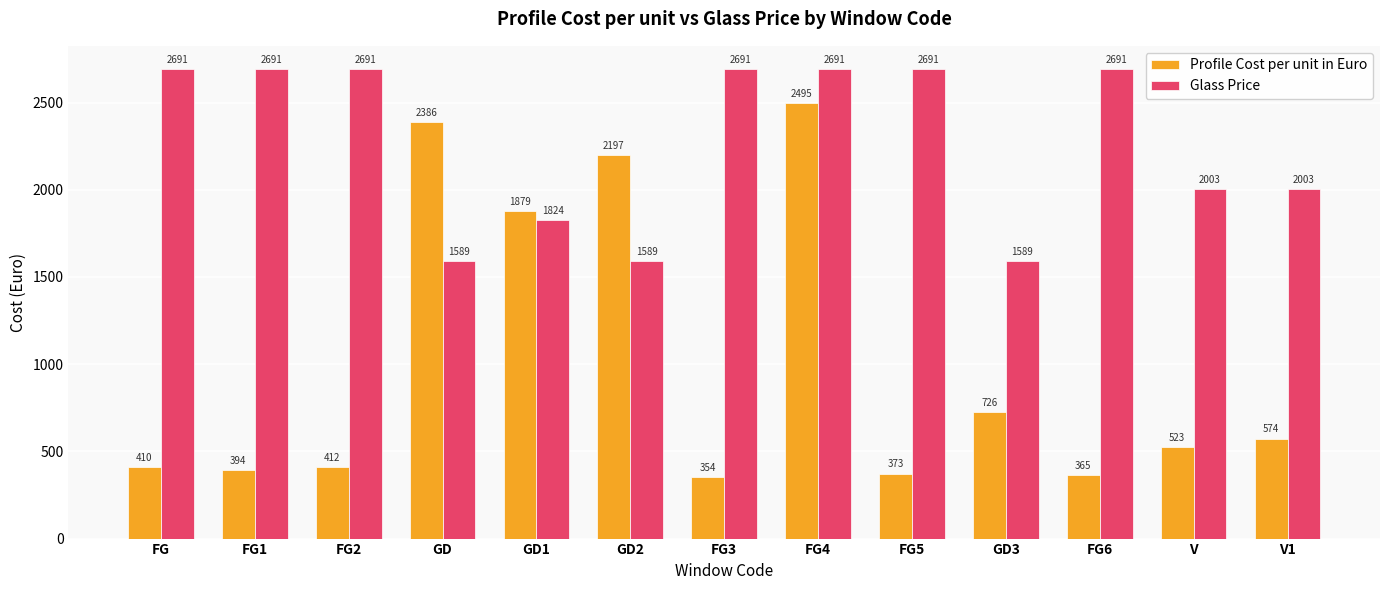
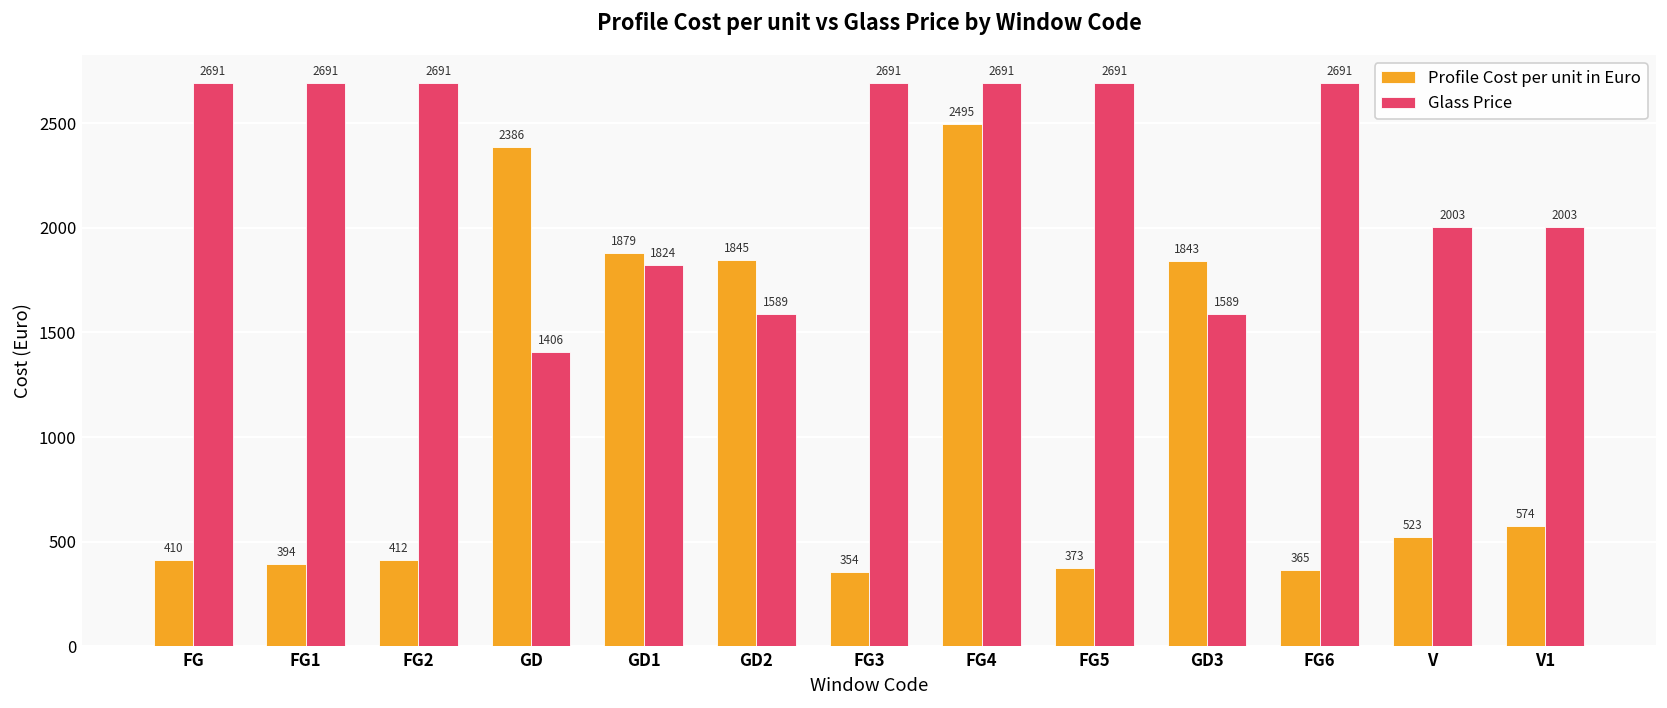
  {
    "Profile Cost per unit in Euro": {
      "FG": 410,
      "FG1": 394,
      "FG2": 412,
      "GD": 2386,
      "GD1": 1879,
-     "GD2": 2197,
+     "GD2": 1845,
      "FG3": 354,
      "FG4": 2495,
      "FG5": 373,
-     "GD3": 726,
+     "GD3": 1843,
      "FG6": 365,
      "V": 523,
      "V1": 574
    },
    "Glass Price": {
      "FG": 2691,
      "FG1": 2691,
      "FG2": 2691,
-     "GD": 1589,
+     "GD": 1406,
      "GD1": 1824,
      "GD2": 1589,
      "FG3": 2691,
      "FG4": 2691,
      "FG5": 2691,
      "GD3": 1589,
      "FG6": 2691,
      "V": 2003,
      "V1": 2003
    }
  }
